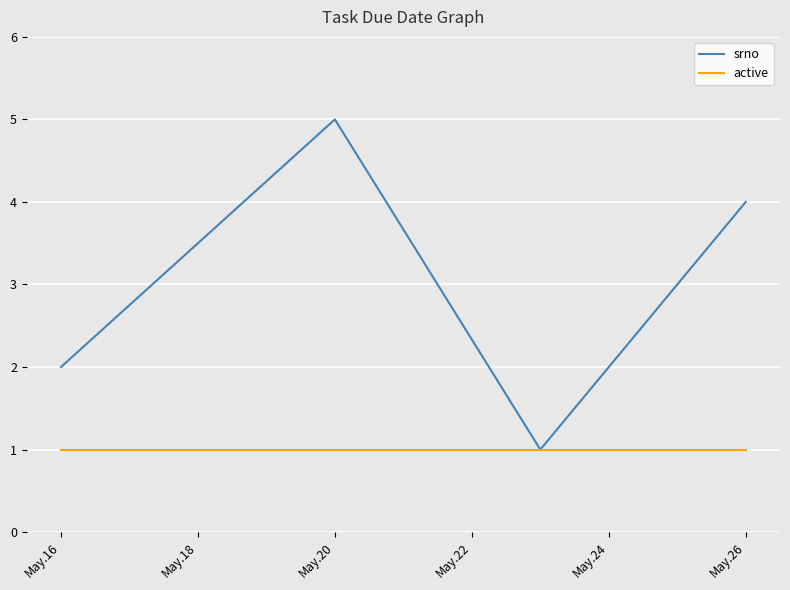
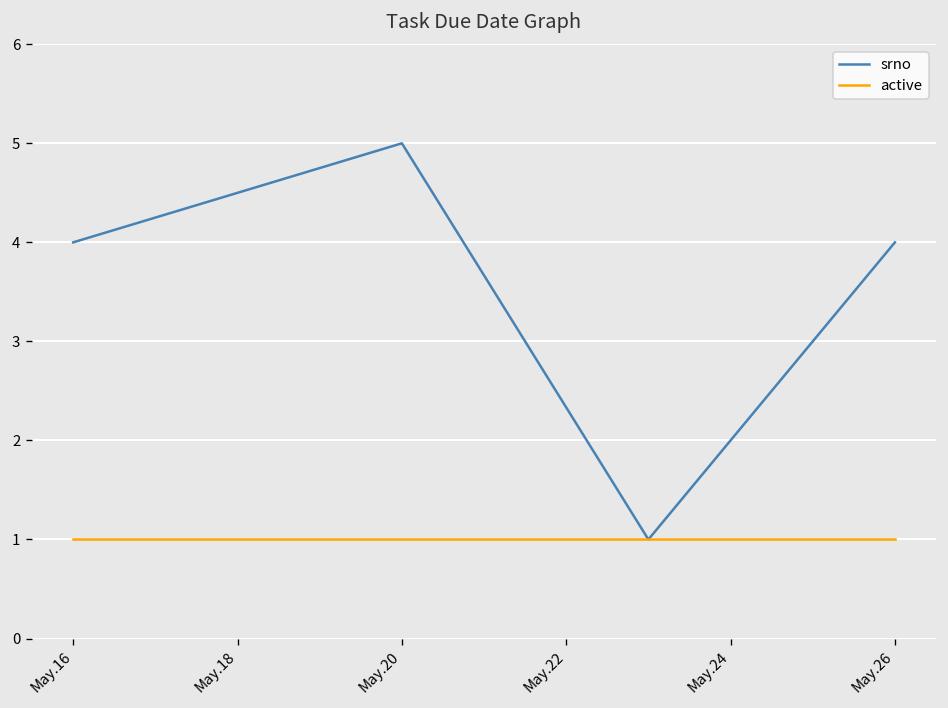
  {
    "srno": {
-     "May.16": 2,
+     "May.16": 4,
      "May.20": 5,
      "May.24": 2,
      "May.26": 4
    },
    "active": {
      "May.16": 1,
      "May.20": 1,
      "May.24": 1,
      "May.26": 1
    }
  }
